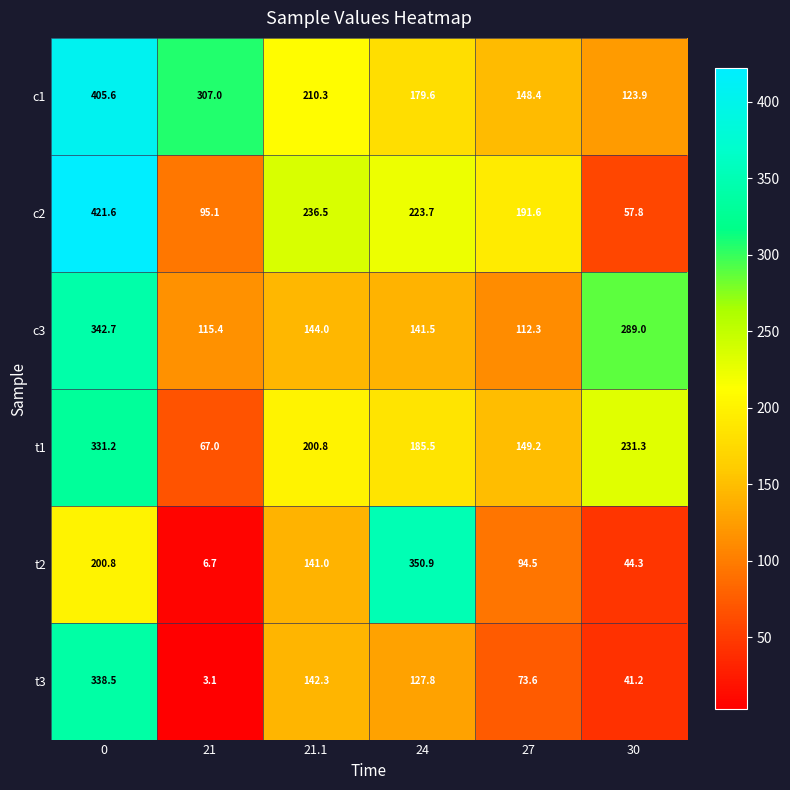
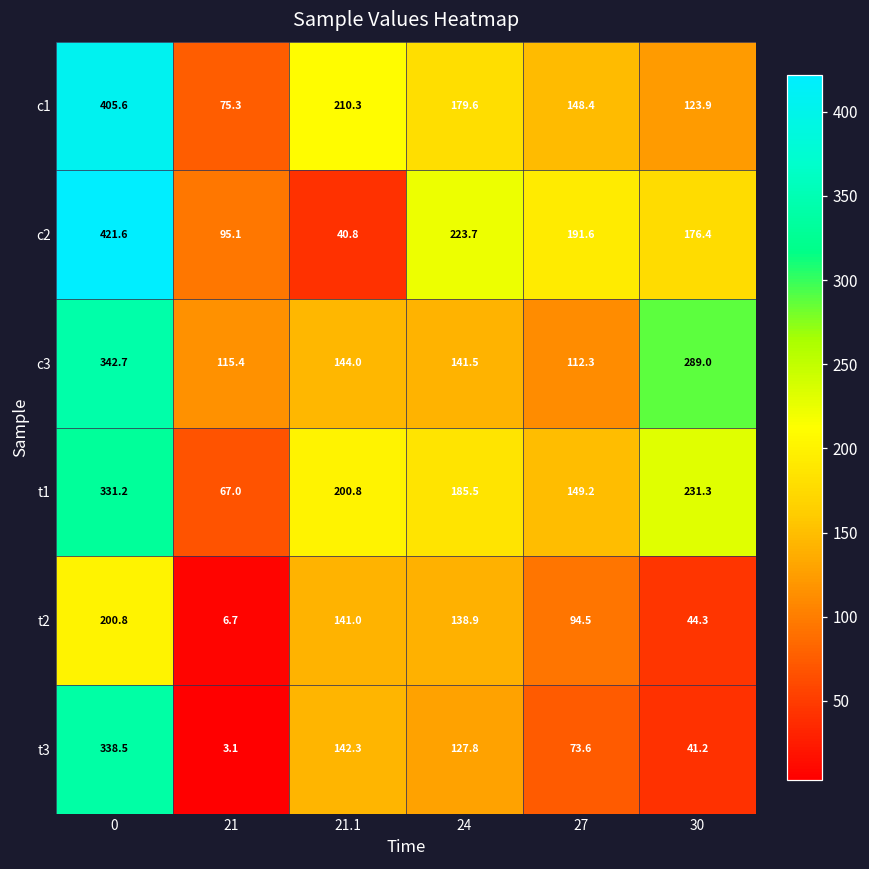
  {
    "c1": {
      "0": 405.6,
-     "21": 307.0,
+     "21": 75.3,
      "21.1": 210.3,
      "24": 179.6,
      "27": 148.4,
      "30": 123.9
    },
    "c2": {
      "0": 421.6,
      "21": 95.1,
-     "21.1": 236.5,
+     "21.1": 40.8,
      "24": 223.7,
      "27": 191.6,
-     "30": 57.8
+     "30": 176.4
    },
    "c3": {
      "0": 342.7,
      "21": 115.4,
      "21.1": 144.0,
      "24": 141.5,
      "27": 112.3,
      "30": 289.0
    },
    "t1": {
      "0": 331.2,
      "21": 67.0,
      "21.1": 200.8,
      "24": 185.5,
      "27": 149.2,
      "30": 231.3
    },
    "t2": {
      "0": 200.8,
      "21": 6.7,
      "21.1": 141.0,
-     "24": 350.9,
+     "24": 138.9,
      "27": 94.5,
      "30": 44.3
    },
    "t3": {
      "0": 338.5,
      "21": 3.1,
      "21.1": 142.3,
      "24": 127.8,
      "27": 73.6,
      "30": 41.2
    }
  }
